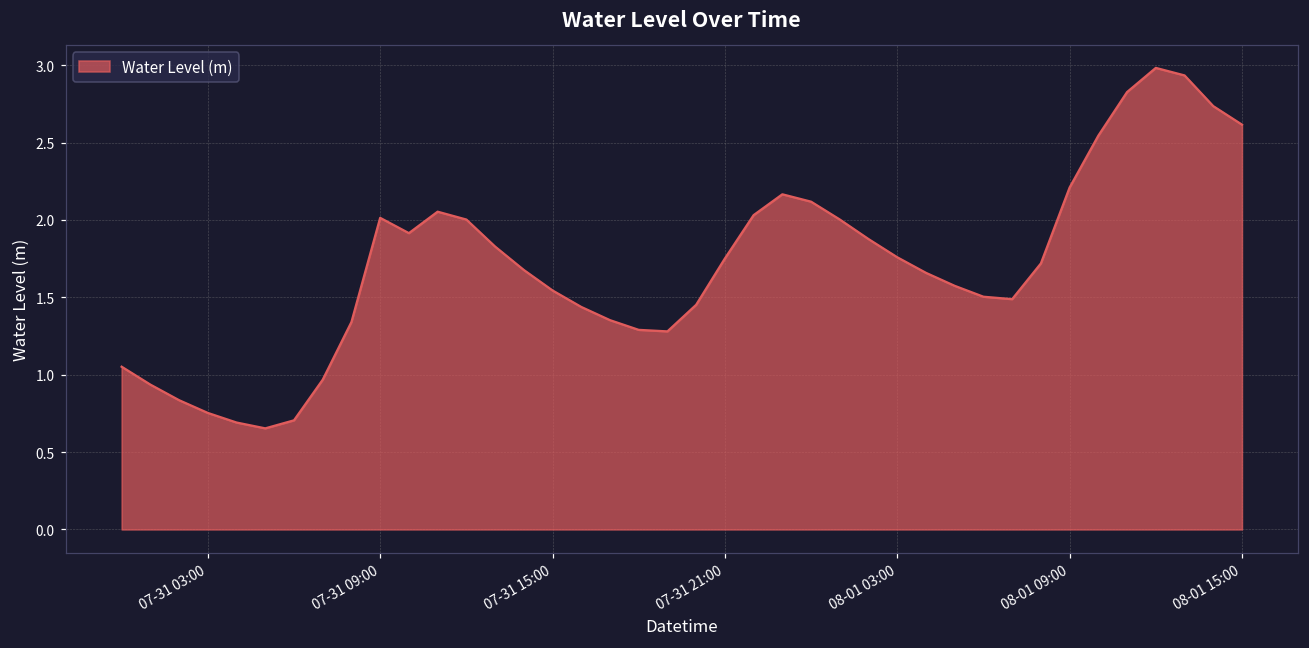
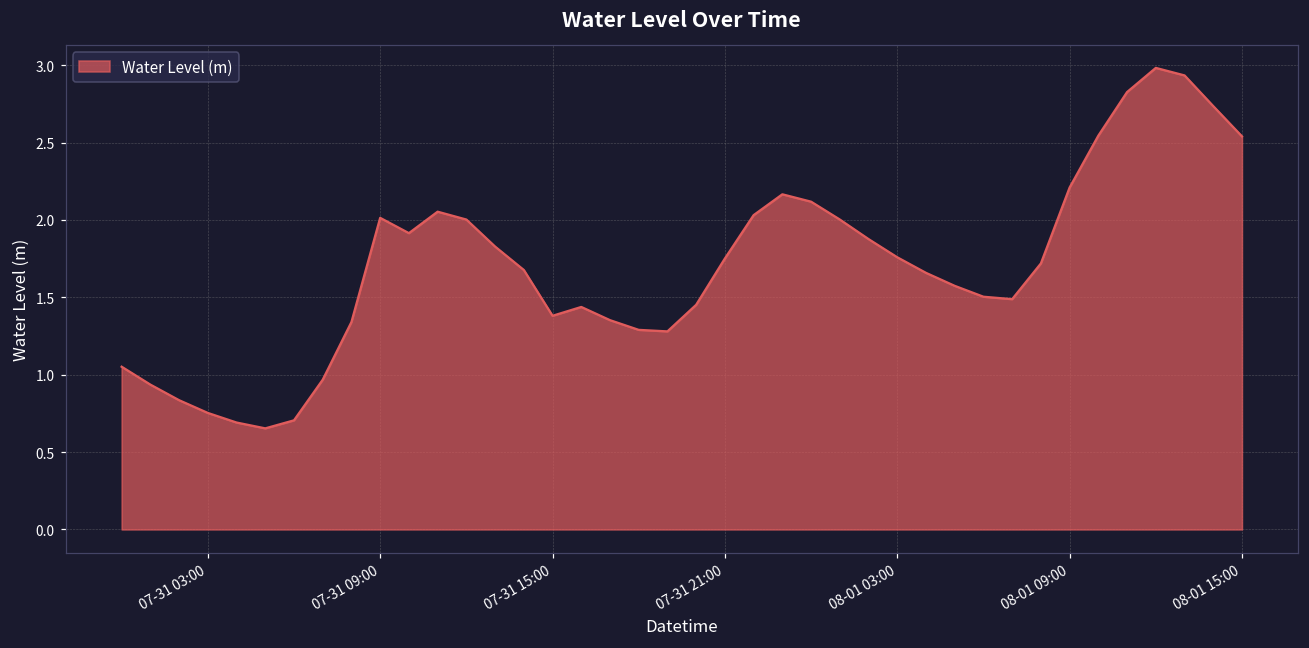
  {
    "07-31 03:00": 0.75,
    "07-31 09:00": 2.01,
-   "07-31 15:00": 1.54,
+   "07-31 15:00": 1.38,
    "07-31 21:00": 1.75,
    "08-01 03:00": 1.76,
    "08-01 09:00": 2.21,
-   "08-01 15:00": 2.62
+   "08-01 15:00": 2.54
  }
